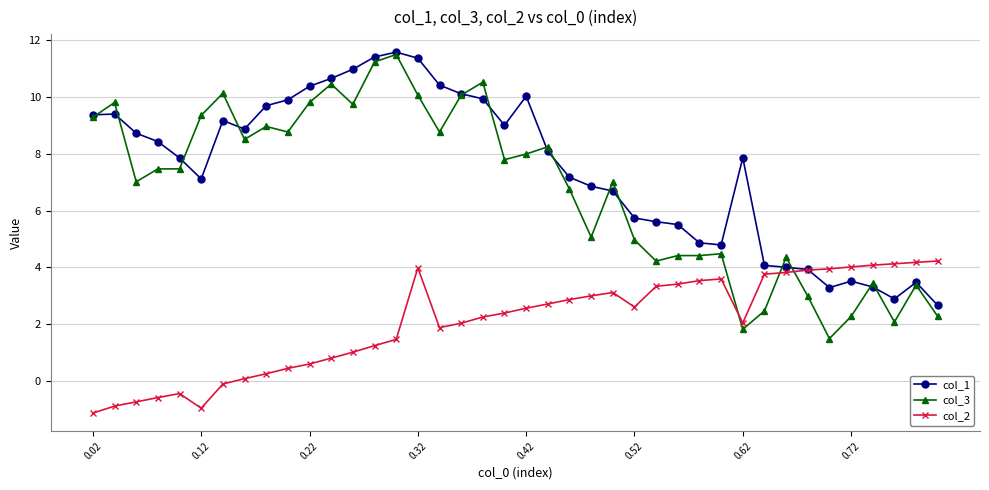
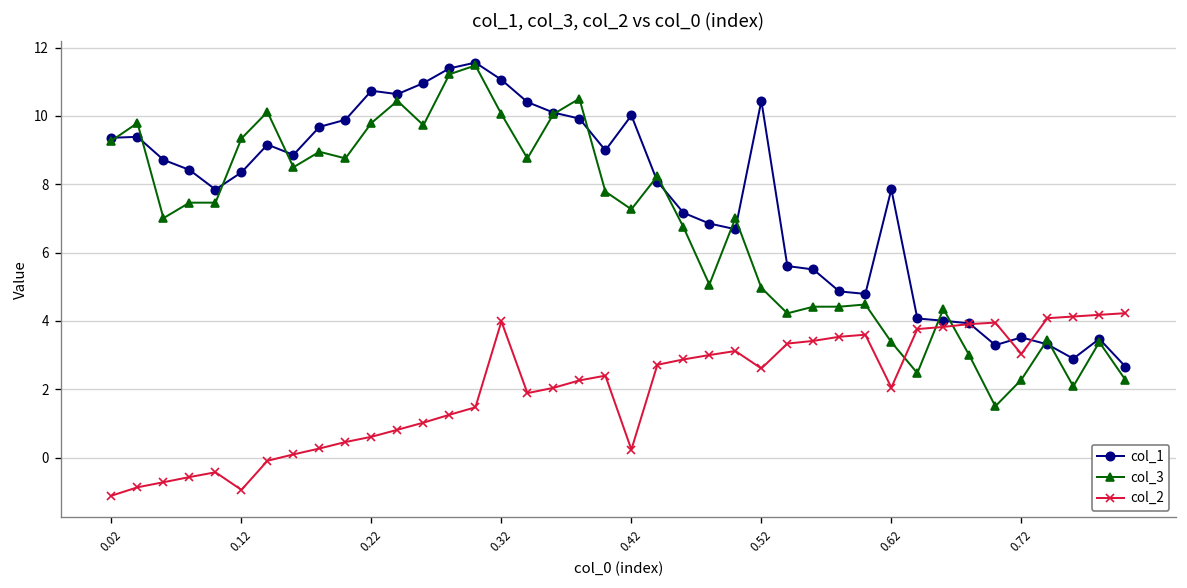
  {
    "col_1": {
-     "0.12": 7.1,
-     "0.22": 10.4,
-     "0.32": 11.4,
+     "0.12": 8.3,
+     "0.22": 10.7,
+     "0.32": 11.1,
      "0.42": 10.0,
-     "0.52": 5.7,
+     "0.52": 10.4,
      "0.62": 7.9,
      "0.72": 3.5
    },
    "col_3": {
      "0.12": 9.3,
      "0.22": 9.8,
      "0.32": 10.1,
-     "0.42": 8.0,
+     "0.42": 7.3,
      "0.52": 5.0,
-     "0.62": 1.8,
+     "0.62": 3.4,
      "0.72": 2.3
    },
    "col_2": {
      "0.02": -1.1,
      "0.12": -0.9,
      "0.22": 0.6,
      "0.32": 4.0,
-     "0.42": 2.6,
+     "0.42": 0.2,
      "0.52": 2.6,
      "0.62": 2.1,
-     "0.72": 4.0
+     "0.72": 3.0
    }
  }
